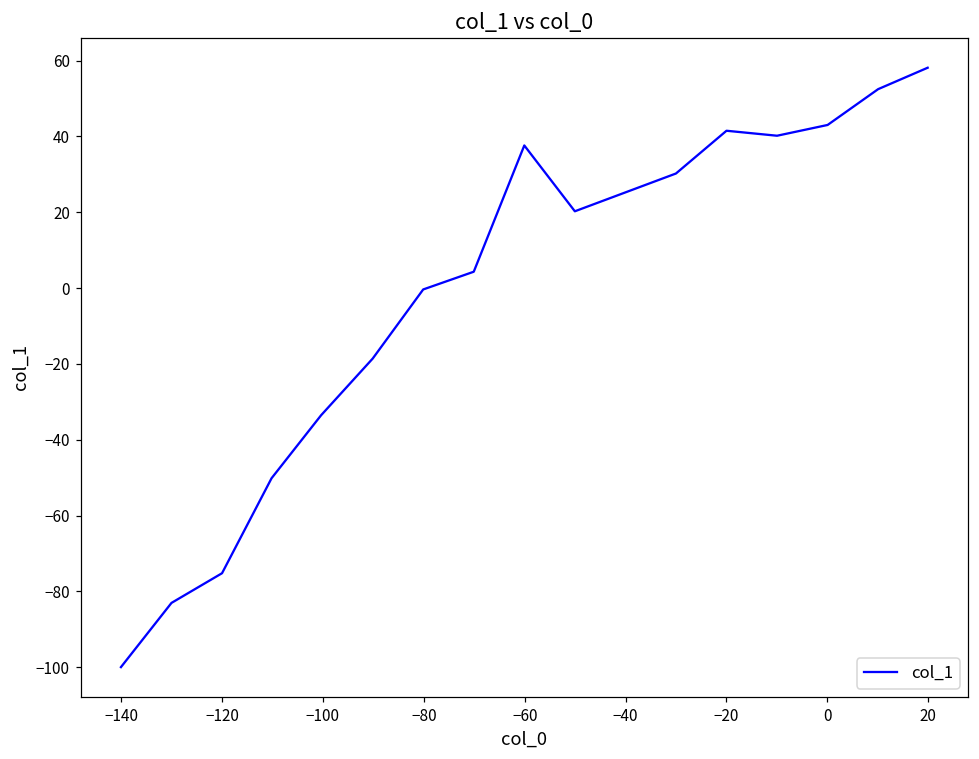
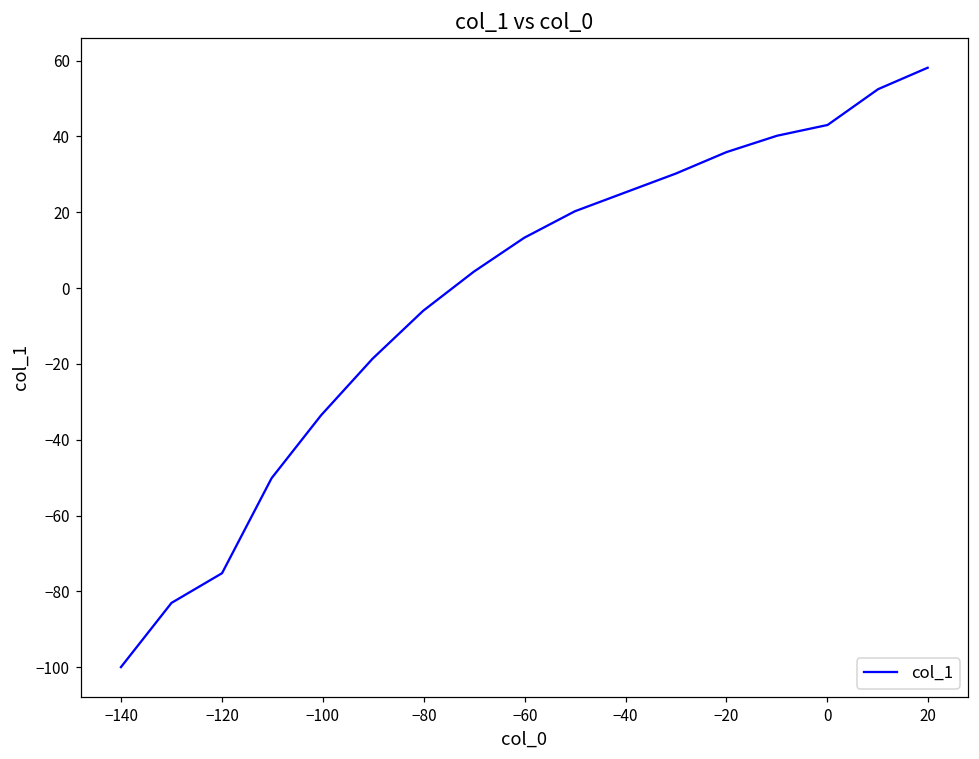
  {
    "−140": -100,
    "−120": -75,
-   "−80": 0,
-   "−60": 38,
+   "−80": -6,
+   "−60": 13,
    "−40": 25,
-   "−20": 42,
+   "−20": 36,
    "0": 43,
    "20": 58
  }
